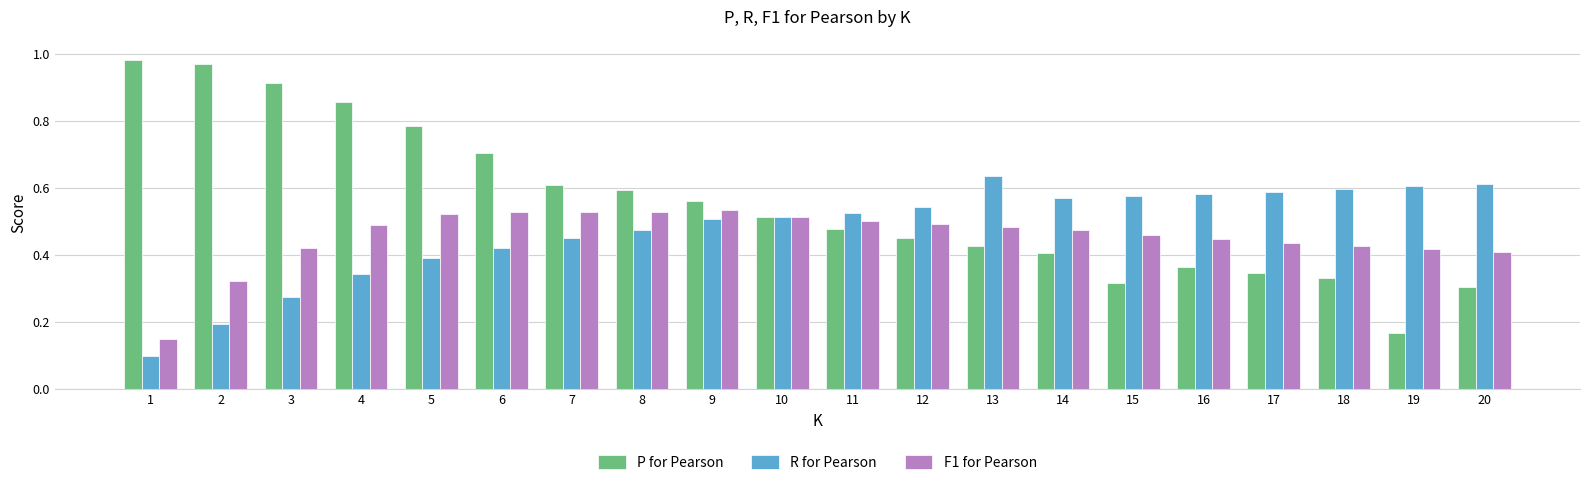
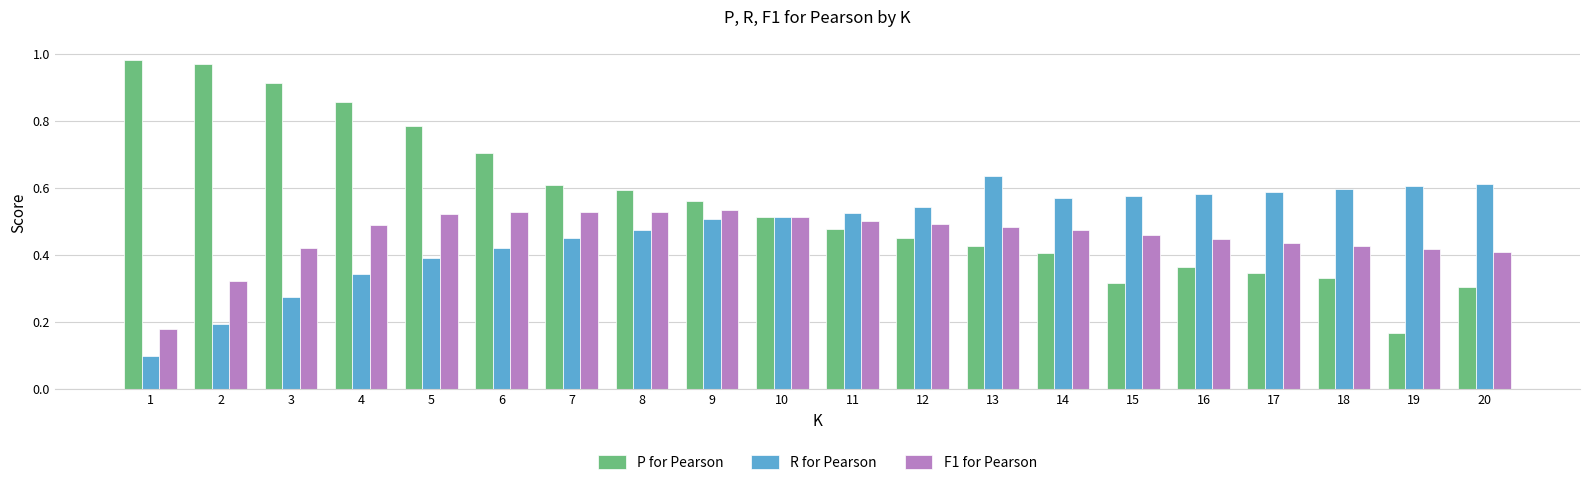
  {
    "P for Pearson": {
      "1": 0.98,
      "2": 0.97,
      "3": 0.91,
      "4": 0.86,
      "5": 0.78,
      "6": 0.70,
      "7": 0.61,
      "8": 0.59,
      "9": 0.56,
      "10": 0.51,
      "11": 0.48,
      "12": 0.45,
      "13": 0.43,
      "14": 0.41,
      "15": 0.32,
      "16": 0.36,
      "17": 0.35,
      "18": 0.33,
      "19": 0.17,
      "20": 0.31
    },
    "R for Pearson": {
      "1": 0.10,
      "2": 0.19,
      "3": 0.27,
      "4": 0.34,
      "5": 0.39,
      "6": 0.42,
      "7": 0.45,
      "8": 0.47,
      "9": 0.51,
      "10": 0.51,
      "11": 0.53,
      "12": 0.54,
      "13": 0.63,
      "14": 0.57,
      "15": 0.58,
      "16": 0.58,
      "17": 0.59,
      "18": 0.60,
      "19": 0.61,
      "20": 0.61
    },
    "F1 for Pearson": {
-     "1": 0.15,
+     "1": 0.18,
      "2": 0.32,
      "3": 0.42,
      "4": 0.49,
      "5": 0.52,
      "6": 0.53,
      "7": 0.53,
      "8": 0.53,
      "9": 0.53,
      "10": 0.51,
      "11": 0.50,
      "12": 0.49,
      "13": 0.48,
      "14": 0.48,
      "15": 0.46,
      "16": 0.45,
      "17": 0.44,
      "18": 0.43,
      "19": 0.42,
      "20": 0.41
    }
  }
